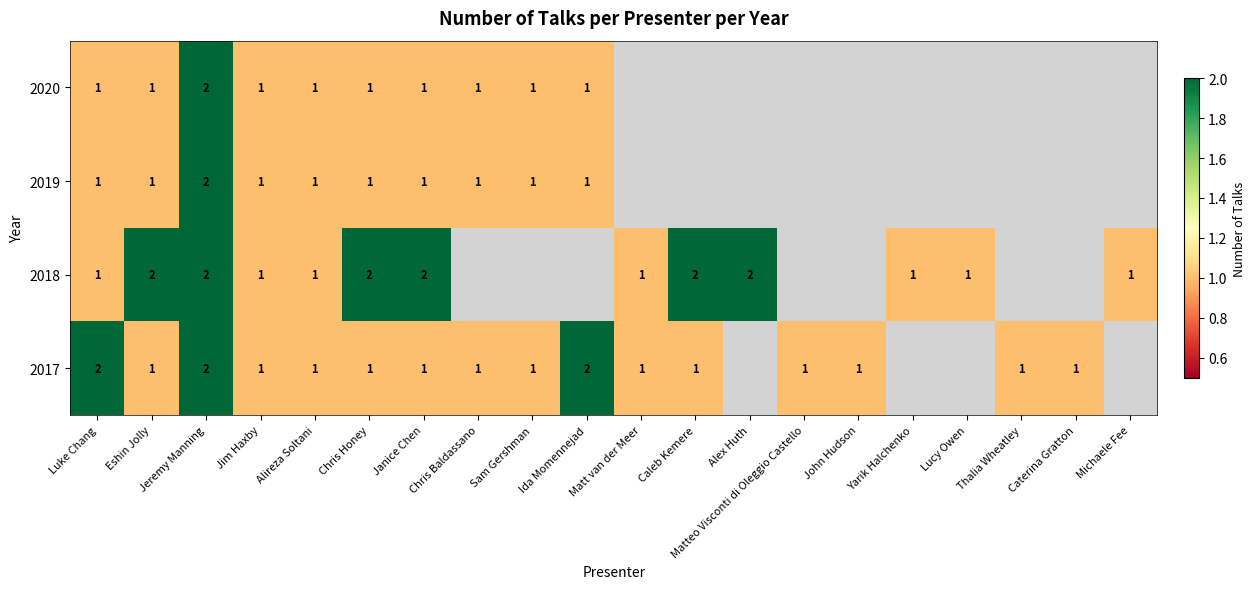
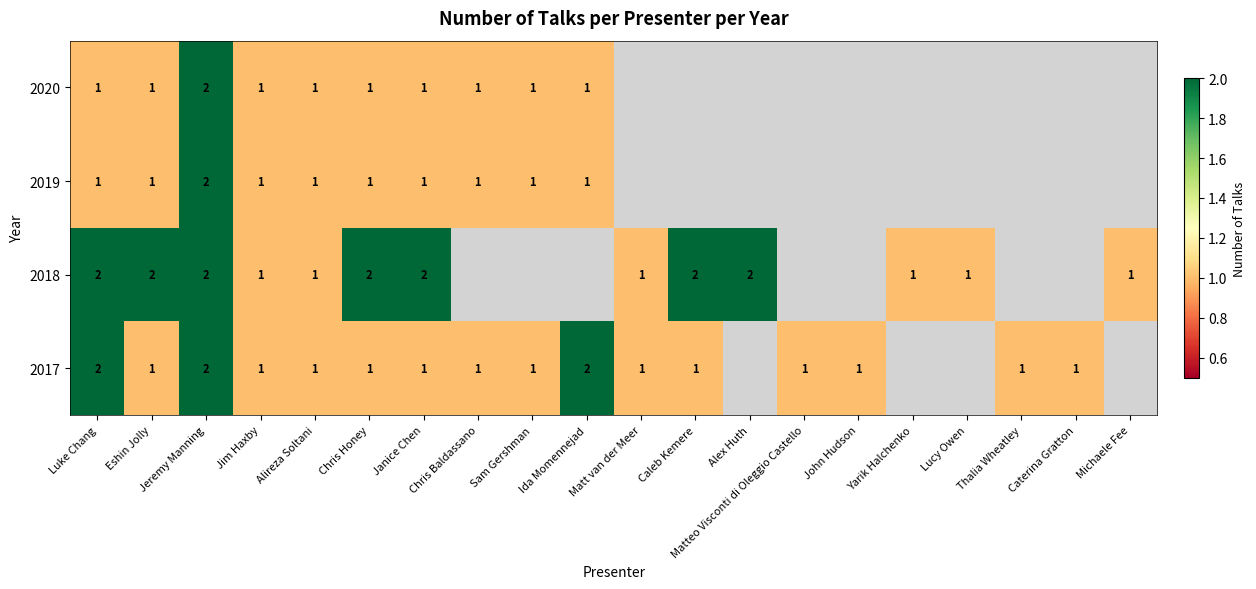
  {
    "2020": {
      "Luke Chang": 1,
      "Eshin Jolly": 1,
      "Jeremy Manning": 2,
      "Jim Haxby": 1,
      "Alireza Soltani": 1,
      "Chris Honey": 1,
      "Janice Chen": 1,
      "Chris Baldassano": 1,
      "Sam Gershman": 1,
      "Ida Momennejad": 1
    },
    "2019": {
      "Luke Chang": 1,
      "Eshin Jolly": 1,
      "Jeremy Manning": 2,
      "Jim Haxby": 1,
      "Alireza Soltani": 1,
      "Chris Honey": 1,
      "Janice Chen": 1,
      "Chris Baldassano": 1,
      "Sam Gershman": 1,
      "Ida Momennejad": 1
    },
    "2018": {
-     "Luke Chang": 1,
+     "Luke Chang": 2,
      "Eshin Jolly": 2,
      "Jeremy Manning": 2,
      "Jim Haxby": 1,
      "Alireza Soltani": 1,
      "Chris Honey": 2,
      "Janice Chen": 2,
      "Matt van der Meer": 1,
      "Caleb Kemere": 2,
      "Alex Huth": 2,
      "Yarik Halchenko": 1,
      "Lucy Owen": 1,
      "Michaele Fee": 1
    },
    "2017": {
      "Luke Chang": 2,
      "Eshin Jolly": 1,
      "Jeremy Manning": 2,
      "Jim Haxby": 1,
      "Alireza Soltani": 1,
      "Chris Honey": 1,
      "Janice Chen": 1,
      "Chris Baldassano": 1,
      "Sam Gershman": 1,
      "Ida Momennejad": 2,
      "Matt van der Meer": 1,
      "Caleb Kemere": 1,
      "Matteo Visconti di Oleggio Castello": 1,
      "John Hudson": 1,
      "Thalia Wheatley": 1,
      "Caterina Gratton": 1
    }
  }
